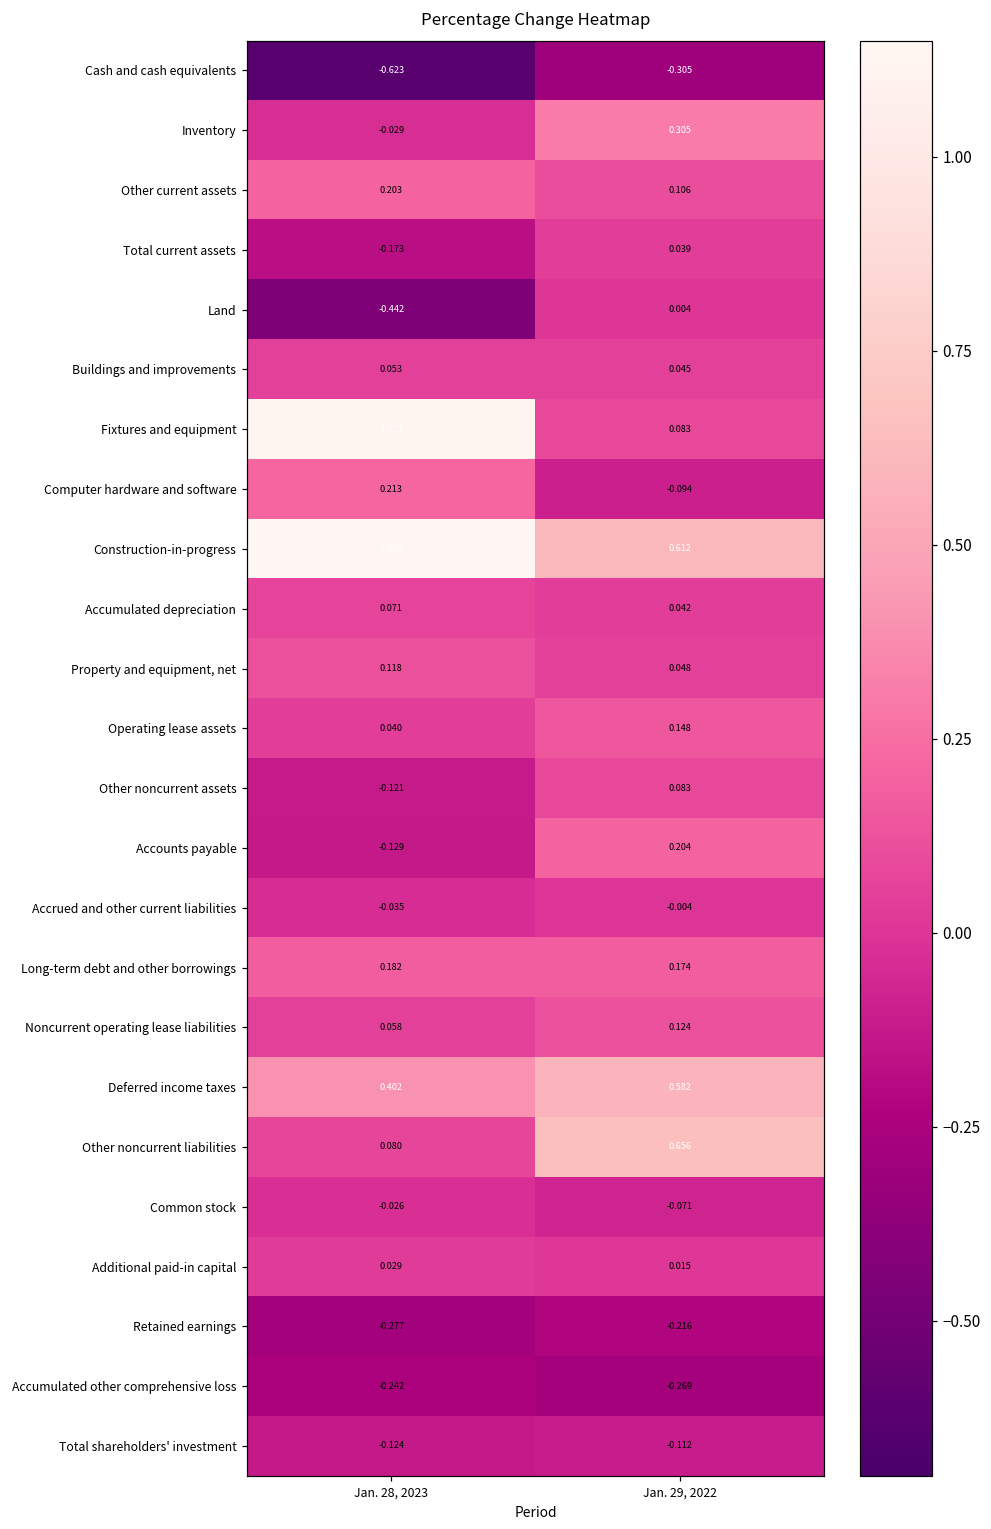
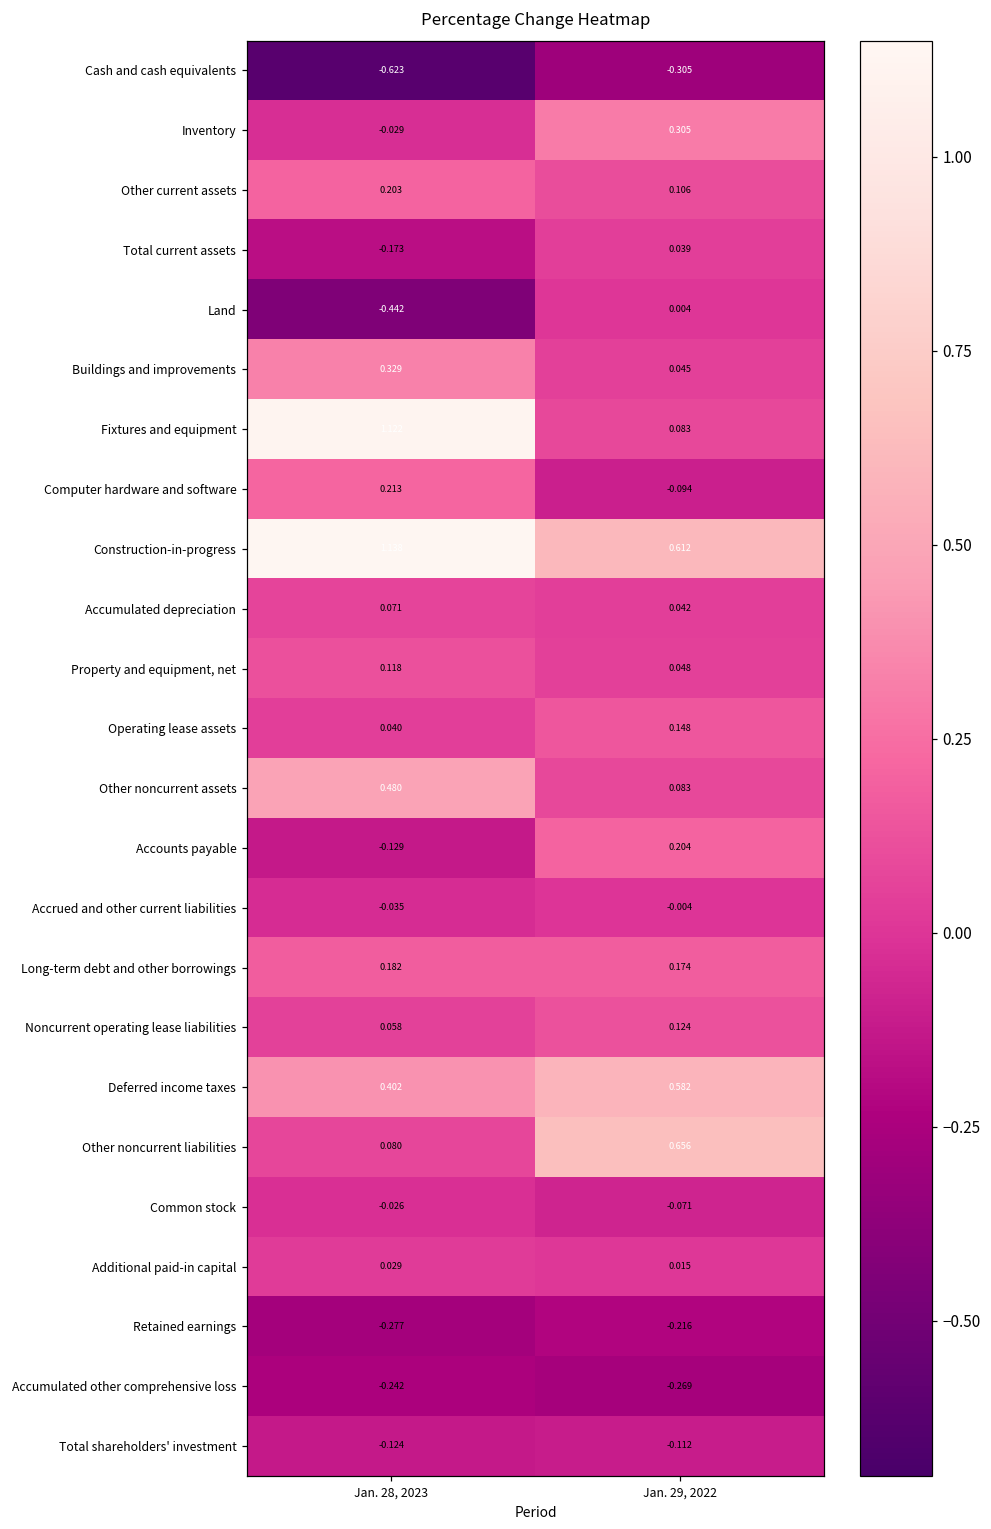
  {
    "Cash and cash equivalents": {
      "Jan. 28, 2023": -0.623,
      "Jan. 29, 2022": -0.305
    },
    "Inventory": {
      "Jan. 28, 2023": -0.029,
      "Jan. 29, 2022": 0.305
    },
    "Other current assets": {
      "Jan. 28, 2023": 0.203,
      "Jan. 29, 2022": 0.106
    },
    "Total current assets": {
      "Jan. 28, 2023": -0.173,
      "Jan. 29, 2022": 0.039
    },
    "Land": {
      "Jan. 28, 2023": -0.442,
      "Jan. 29, 2022": 0.004
    },
    "Buildings and improvements": {
-     "Jan. 28, 2023": 0.053,
+     "Jan. 28, 2023": 0.329,
      "Jan. 29, 2022": 0.045
    },
    "Fixtures and equipment": {
      "Jan. 29, 2022": 0.083
    },
    "Computer hardware and software": {
      "Jan. 28, 2023": 0.213,
      "Jan. 29, 2022": -0.094
    },
    "Construction-in-progress": {
      "Jan. 29, 2022": 0.612
    },
    "Accumulated depreciation": {
      "Jan. 28, 2023": 0.071,
      "Jan. 29, 2022": 0.042
    },
    "Property and equipment, net": {
      "Jan. 28, 2023": 0.118,
      "Jan. 29, 2022": 0.048
    },
    "Operating lease assets": {
      "Jan. 28, 2023": 0.040,
      "Jan. 29, 2022": 0.148
    },
    "Other noncurrent assets": {
-     "Jan. 28, 2023": -0.121,
+     "Jan. 28, 2023": 0.480,
      "Jan. 29, 2022": 0.083
    },
    "Accounts payable": {
      "Jan. 28, 2023": -0.129,
      "Jan. 29, 2022": 0.204
    },
    "Accrued and other current liabilities": {
      "Jan. 28, 2023": -0.035,
      "Jan. 29, 2022": -0.004
    },
    "Long-term debt and other borrowings": {
      "Jan. 28, 2023": 0.182,
      "Jan. 29, 2022": 0.174
    },
    "Noncurrent operating lease liabilities": {
      "Jan. 28, 2023": 0.058,
      "Jan. 29, 2022": 0.124
    },
    "Deferred income taxes": {
      "Jan. 28, 2023": 0.402,
      "Jan. 29, 2022": 0.582
    },
    "Other noncurrent liabilities": {
      "Jan. 28, 2023": 0.080,
      "Jan. 29, 2022": 0.656
    },
    "Common stock": {
      "Jan. 28, 2023": -0.026,
      "Jan. 29, 2022": -0.071
    },
    "Additional paid-in capital": {
      "Jan. 28, 2023": 0.029,
      "Jan. 29, 2022": 0.015
    },
    "Retained earnings": {
      "Jan. 28, 2023": -0.277,
      "Jan. 29, 2022": -0.216
    },
    "Accumulated other comprehensive loss": {
      "Jan. 28, 2023": -0.242,
      "Jan. 29, 2022": -0.269
    },
    "Total shareholders' investment": {
      "Jan. 28, 2023": -0.124,
      "Jan. 29, 2022": -0.112
    }
  }
